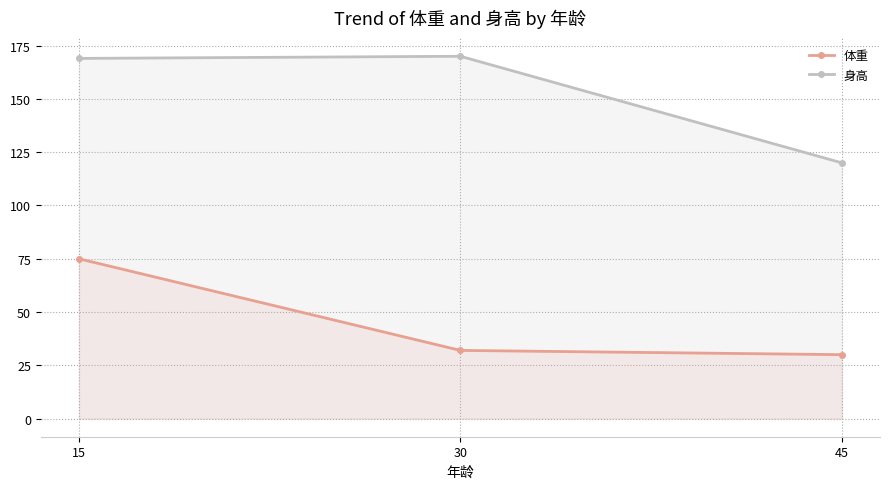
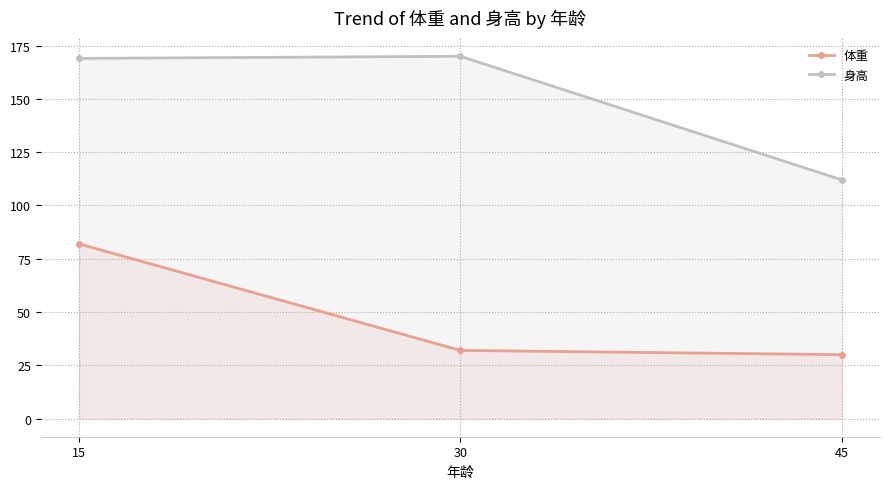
  {
    "体重": {
-     "15": 75,
+     "15": 82,
      "30": 32,
      "45": 30
    },
    "身高": {
      "15": 169,
      "30": 170,
-     "45": 120
+     "45": 112
    }
  }
